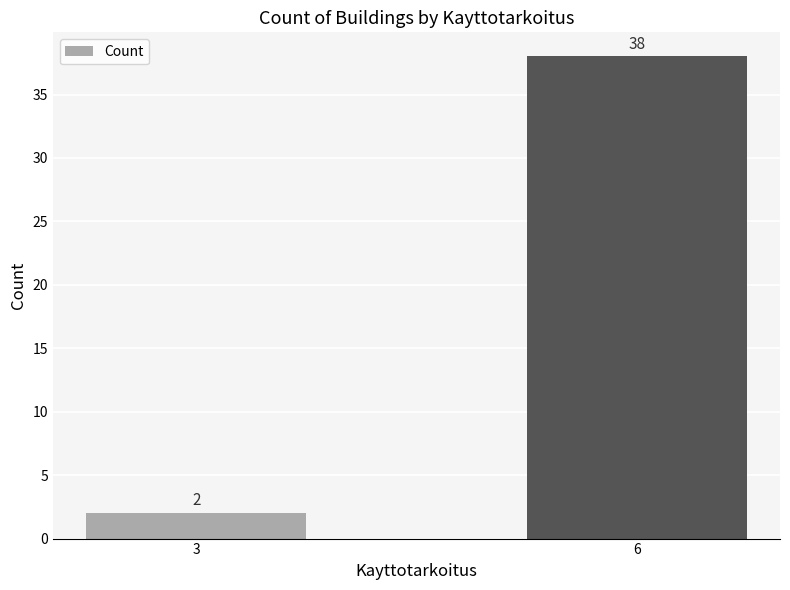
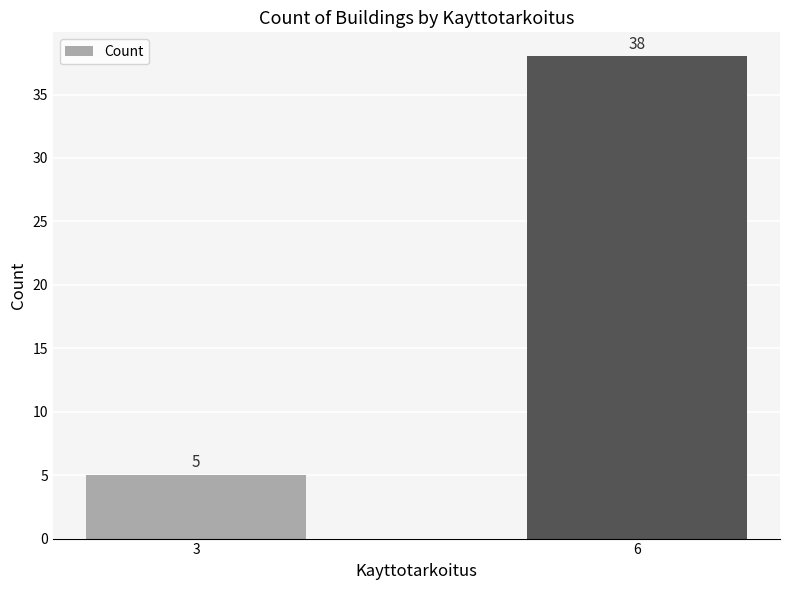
  {
-   "3": 2,
+   "3": 5,
    "6": 38
  }
